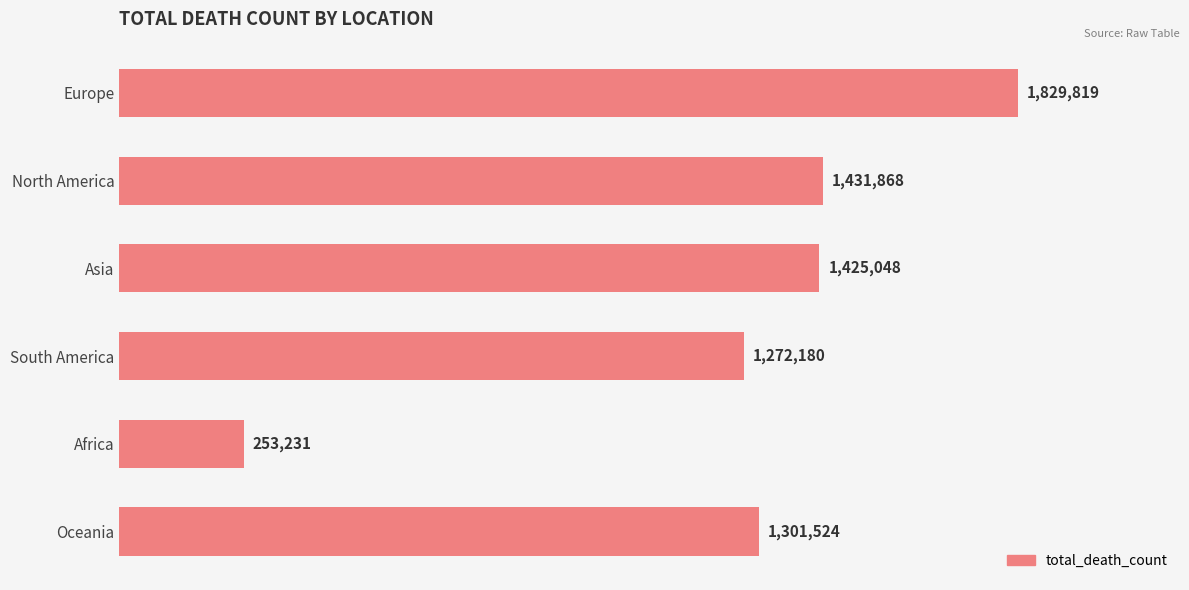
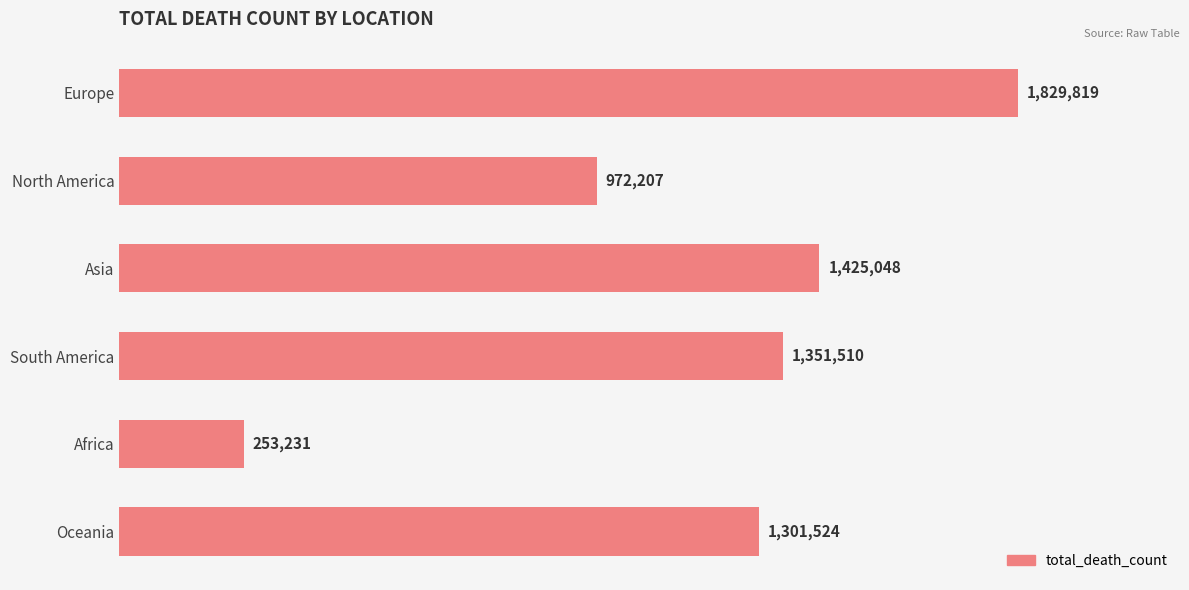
  {
    "Europe": "1,829,819",
-   "North America": "1,431,868",
+   "North America": "972,207",
    "Asia": "1,425,048",
-   "South America": "1,272,180",
+   "South America": "1,351,510",
    "Africa": "253,231",
    "Oceania": "1,301,524"
  }
